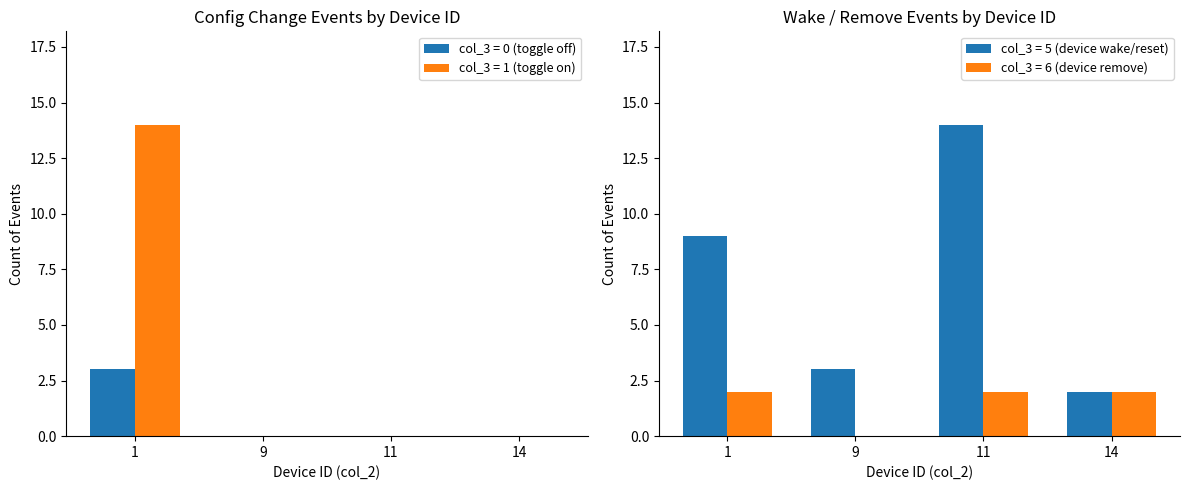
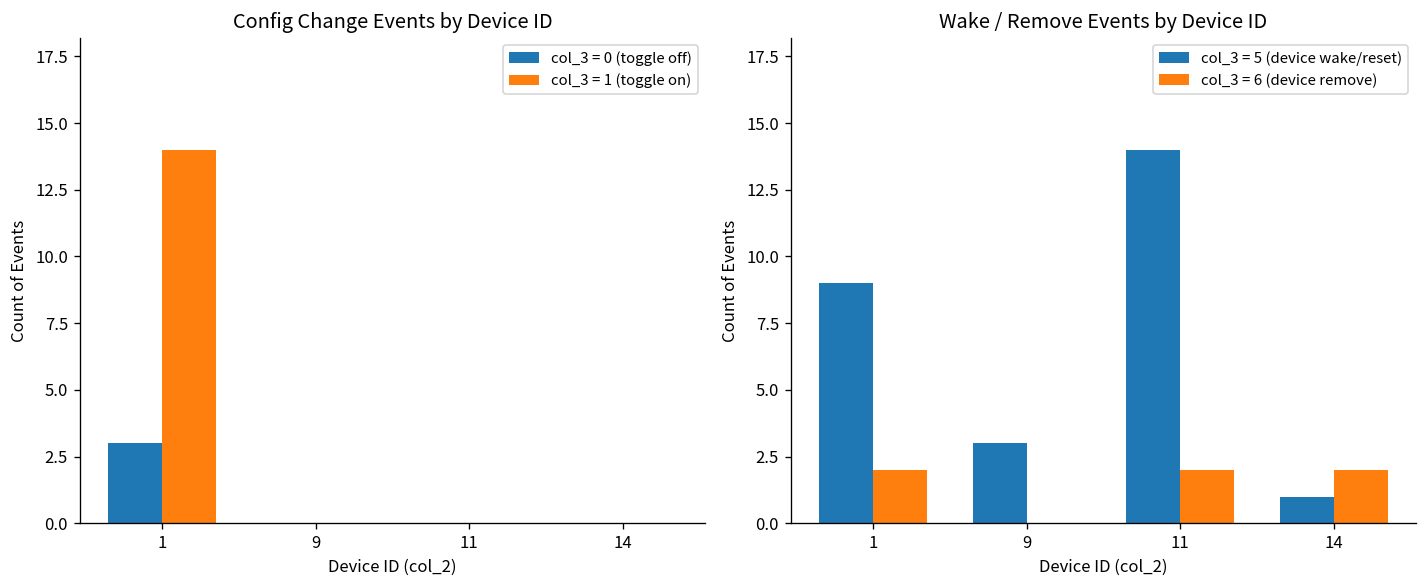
  {
    "Config Change Events by Device ID": {
      "col_3 = 0 (toggle off)": {
        "1": 3.0,
        "9": 0.0,
        "11": 0.0,
        "14": 0.0
      },
      "col_3 = 1 (toggle on)": {
        "1": 14.0,
        "9": 0.0,
        "11": 0.0,
        "14": 0.0
      }
    },
    "Wake / Remove Events by Device ID": {
      "col_3 = 5 (device wake/reset)": {
        "1": 9,
        "9": 3,
        "11": 14,
-       "14": 2
+       "14": 1
      },
      "col_3 = 6 (device remove)": {
        "1": 2,
        "9": 0,
        "11": 2,
        "14": 2
      }
    }
  }
